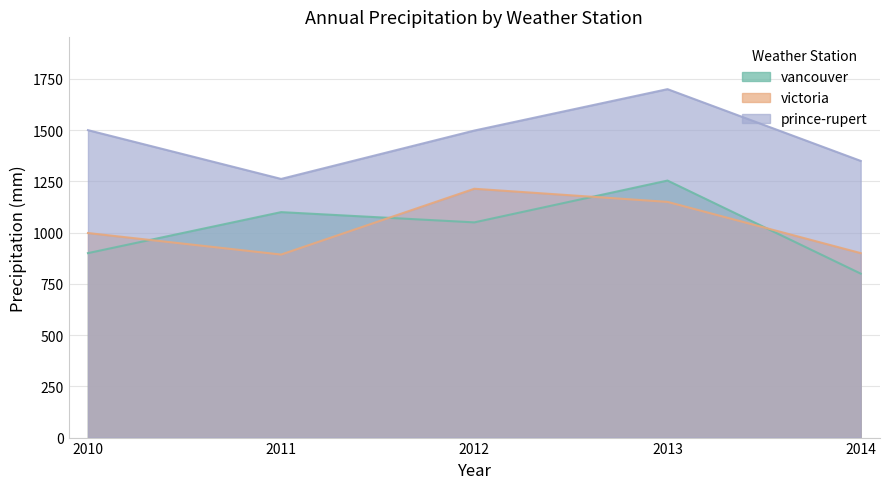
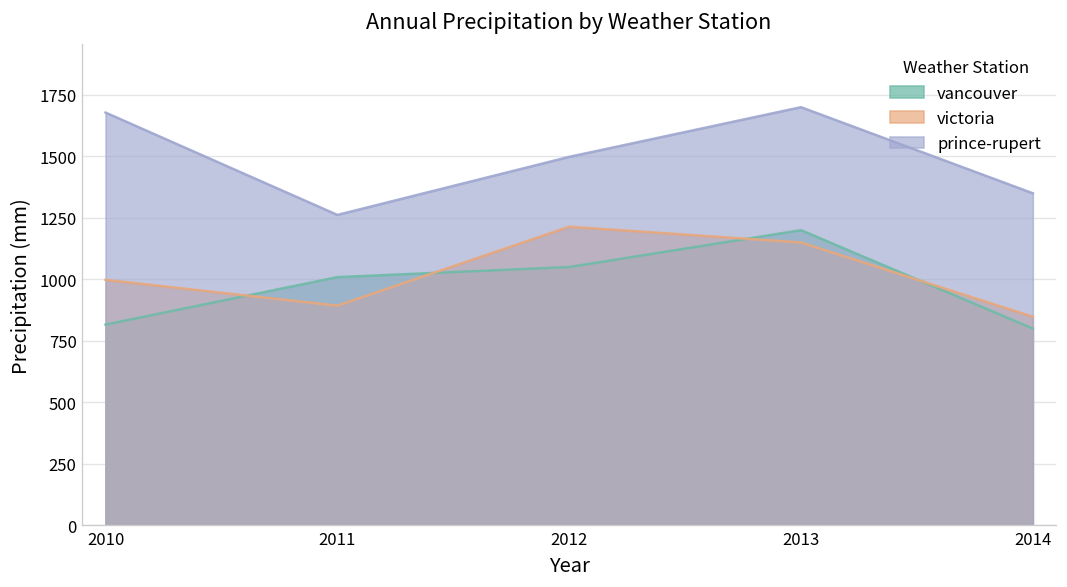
  {
    "vancouver": {
-     "2010": 900,
-     "2011": 1100,
+     "2010": 820,
+     "2011": 1010,
      "2012": 1050,
-     "2013": 1250,
+     "2013": 1200,
      "2014": 800
    },
    "victoria": {
      "2010": 1000,
      "2011": 890,
      "2012": 1210,
      "2013": 1150,
-     "2014": 900
+     "2014": 850
    },
    "prince-rupert": {
-     "2010": 1500,
+     "2010": 1680,
      "2011": 1260,
      "2012": 1500,
      "2013": 1700,
      "2014": 1350
    }
  }
